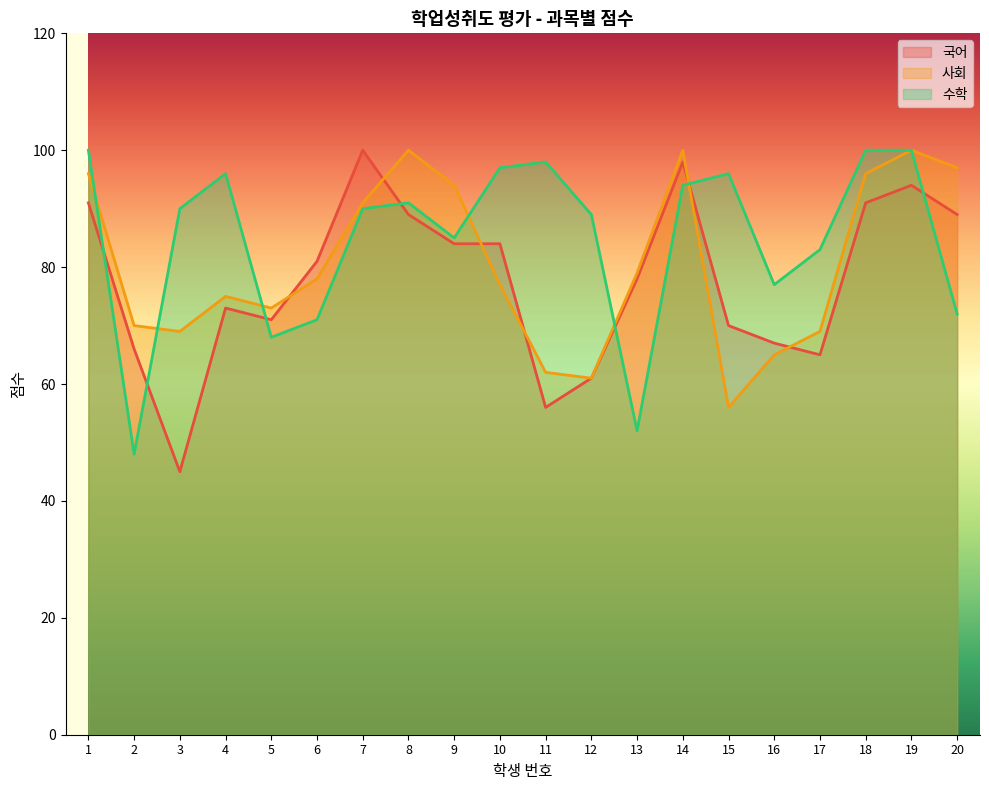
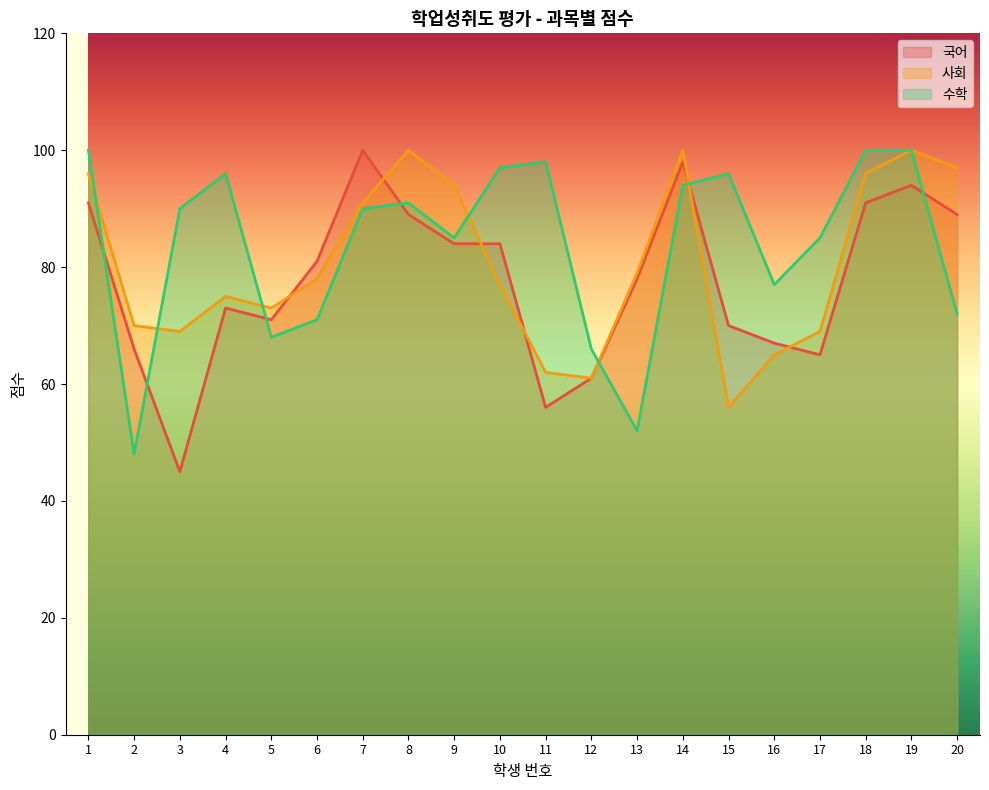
  {
    "수학": {
      "1": 100,
      "2": 48,
      "3": 90,
      "4": 96,
      "5": 68,
      "6": 71,
      "7": 90,
      "8": 91,
      "9": 85,
      "10": 97,
      "11": 98,
-     "12": 89,
+     "12": 66,
      "13": 52,
      "14": 94,
      "15": 96,
      "16": 77,
-     "17": 83,
+     "17": 85,
      "18": 100,
      "20": 72
    }
  }
